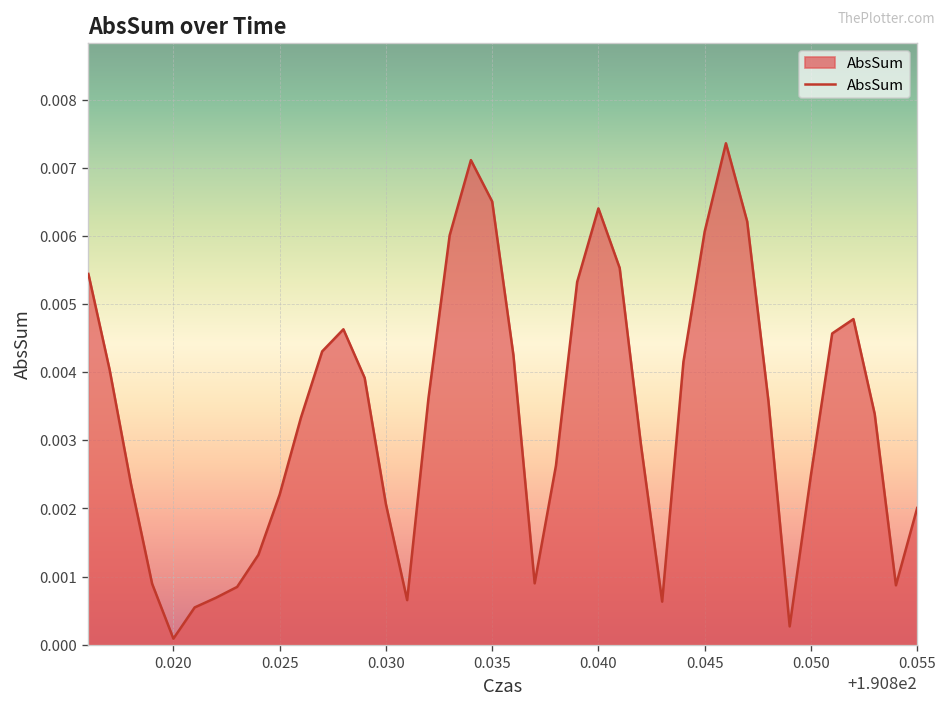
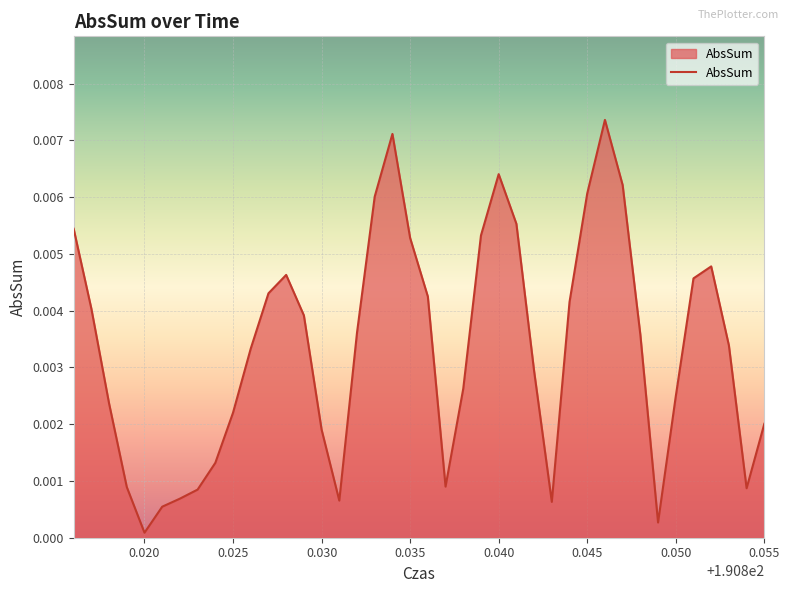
  {
    "0.020": 0.0001,
    "0.025": 0.0022,
-   "0.030": 0.0021,
-   "0.035": 0.0065,
+   "0.030": 0.0019,
+   "0.035": 0.0053,
    "0.040": 0.0064,
    "0.045": 0.0061,
    "0.050": 0.0025,
    "0.055": 0.0020
  }
